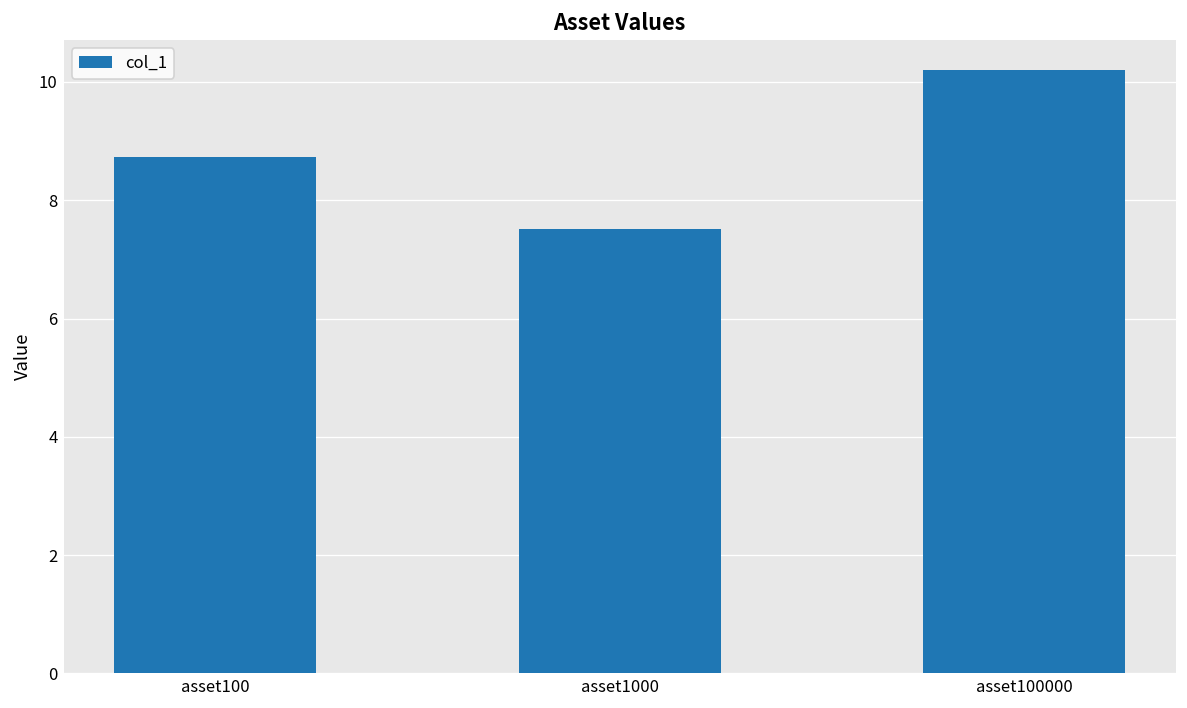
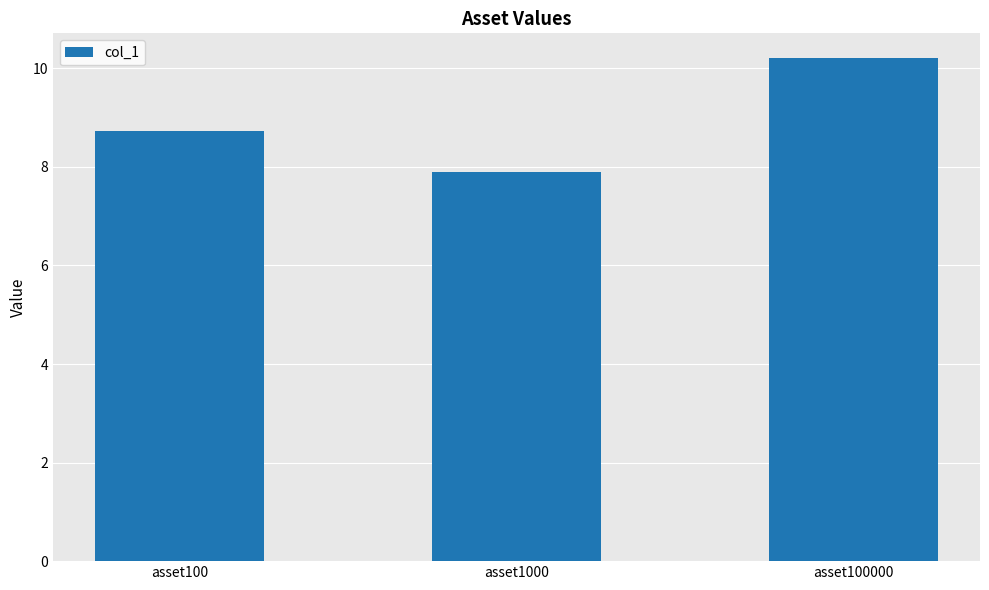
  {
    "asset100": 8.7,
-   "asset1000": 7.5,
+   "asset1000": 7.9,
    "asset100000": 10.2
  }
